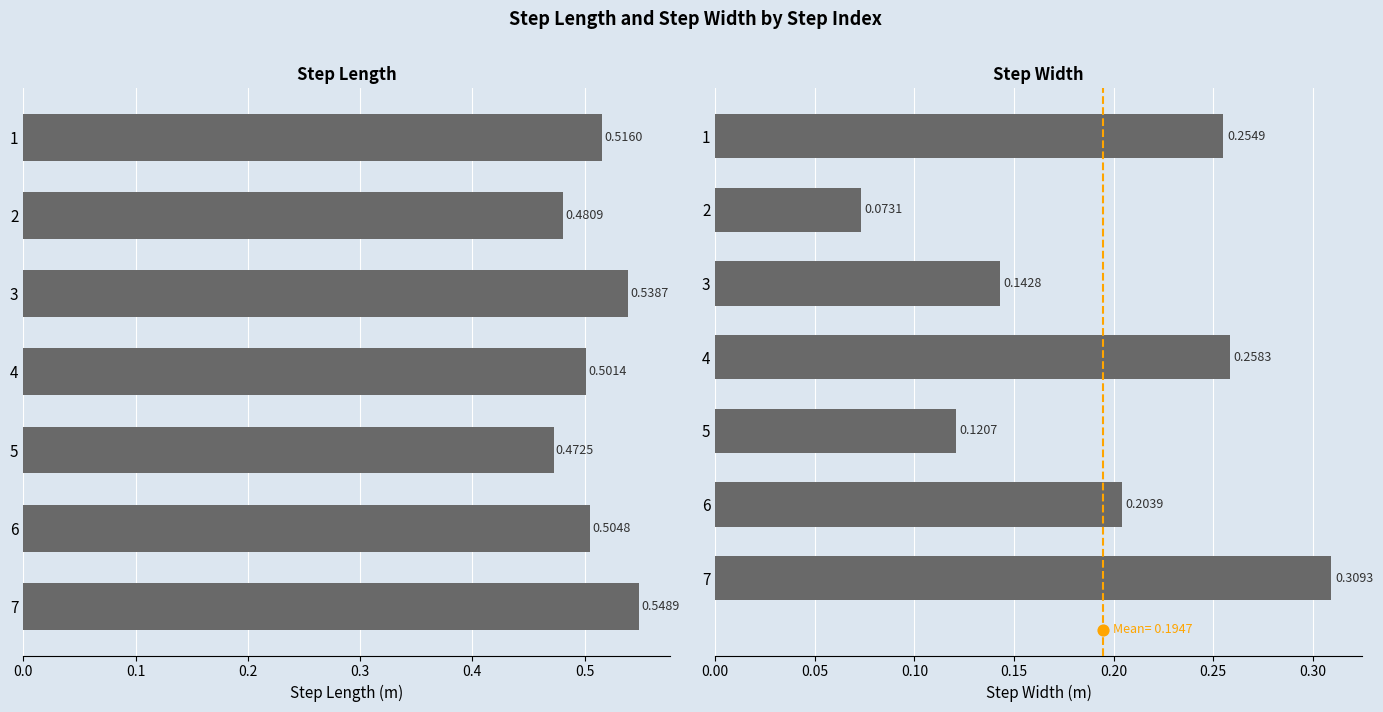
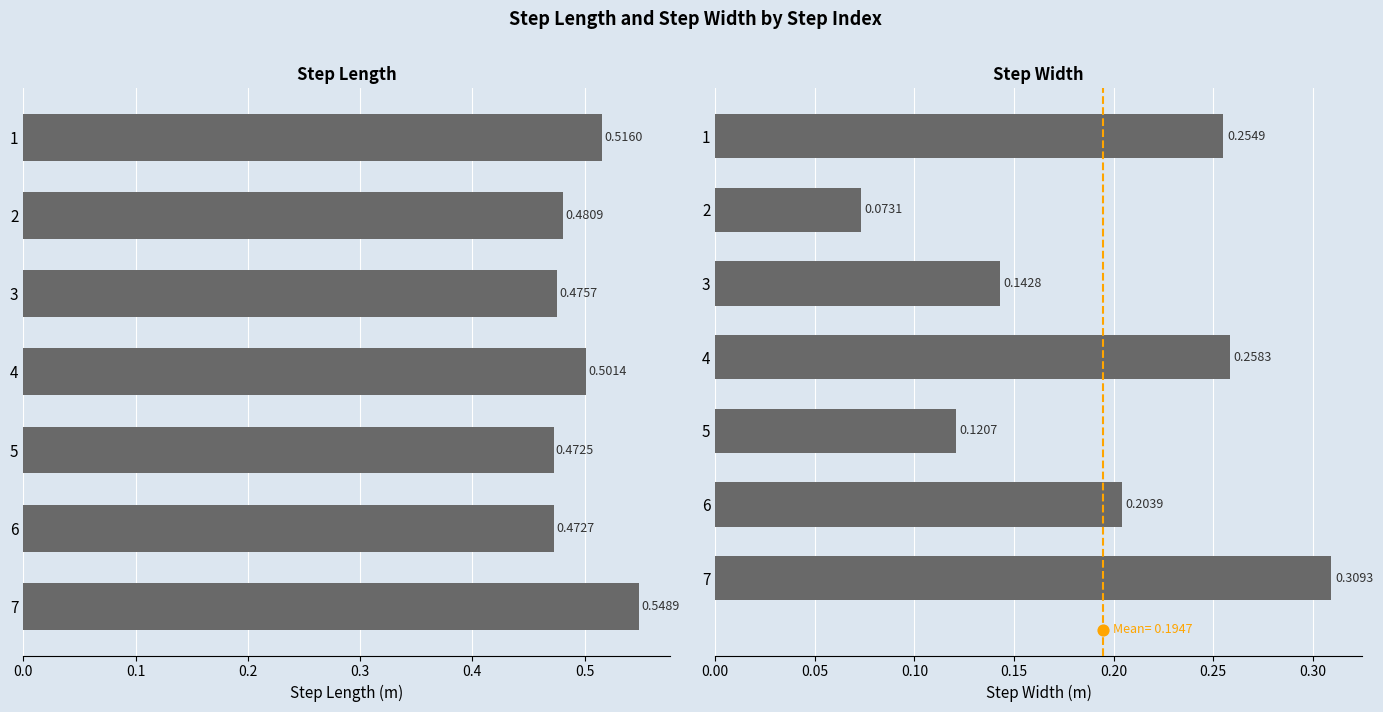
  {
    "Step Length": {
      "1": 0.5160,
      "2": 0.4809,
-     "3": 0.5387,
+     "3": 0.4757,
      "4": 0.5014,
      "5": 0.4725,
-     "6": 0.5048,
+     "6": 0.4727,
      "7": 0.5489
    }
  }
